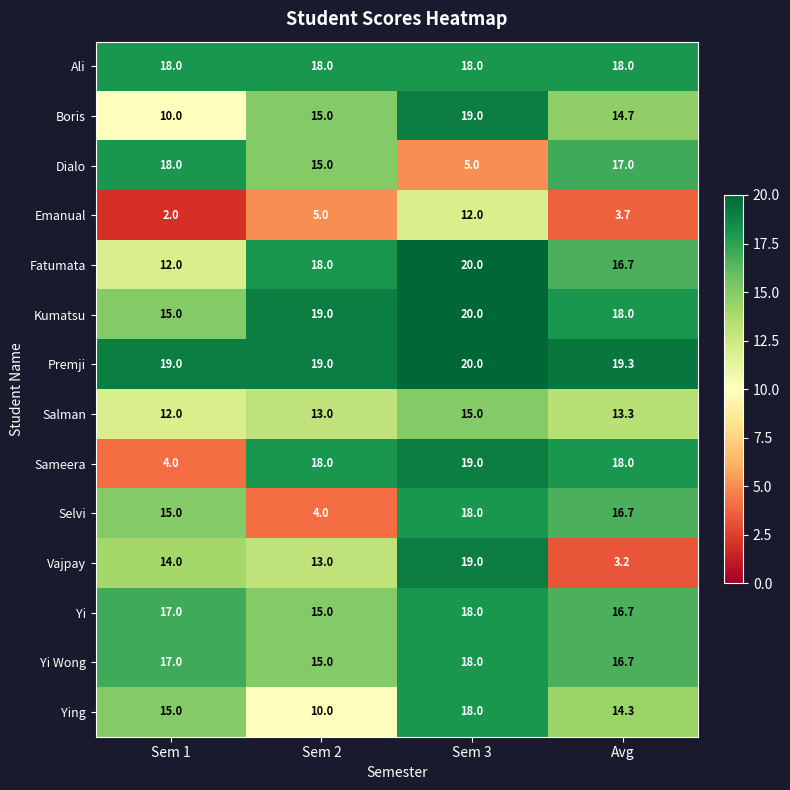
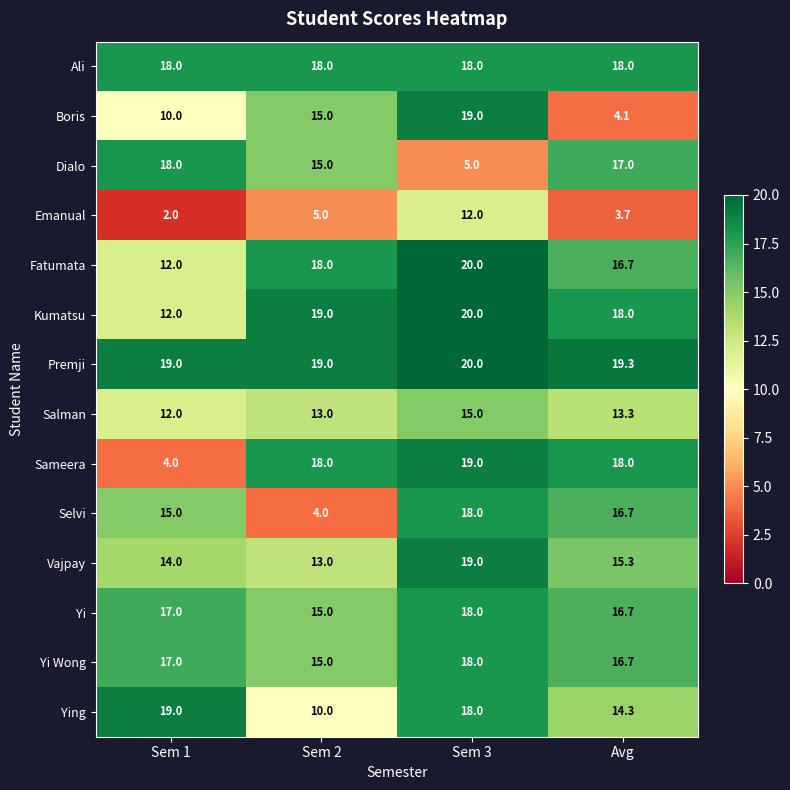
  {
    "Ali": {
      "Sem 1": 18.0,
      "Sem 2": 18.0,
      "Sem 3": 18.0,
      "Avg": 18.0
    },
    "Boris": {
      "Sem 1": 10.0,
      "Sem 2": 15.0,
      "Sem 3": 19.0,
-     "Avg": 14.7
+     "Avg": 4.1
    },
    "Dialo": {
      "Sem 1": 18.0,
      "Sem 2": 15.0,
      "Sem 3": 5.0,
      "Avg": 17.0
    },
    "Emanual": {
      "Sem 1": 2.0,
      "Sem 2": 5.0,
      "Sem 3": 12.0,
      "Avg": 3.7
    },
    "Fatumata": {
      "Sem 1": 12.0,
      "Sem 2": 18.0,
      "Sem 3": 20.0,
      "Avg": 16.7
    },
    "Kumatsu": {
-     "Sem 1": 15.0,
+     "Sem 1": 12.0,
      "Sem 2": 19.0,
      "Sem 3": 20.0,
      "Avg": 18.0
    },
    "Premji": {
      "Sem 1": 19.0,
      "Sem 2": 19.0,
      "Sem 3": 20.0,
      "Avg": 19.3
    },
    "Salman": {
      "Sem 1": 12.0,
      "Sem 2": 13.0,
      "Sem 3": 15.0,
      "Avg": 13.3
    },
    "Sameera": {
      "Sem 1": 4.0,
      "Sem 2": 18.0,
      "Sem 3": 19.0,
      "Avg": 18.0
    },
    "Selvi": {
      "Sem 1": 15.0,
      "Sem 2": 4.0,
      "Sem 3": 18.0,
      "Avg": 16.7
    },
    "Vajpay": {
      "Sem 1": 14.0,
      "Sem 2": 13.0,
      "Sem 3": 19.0,
-     "Avg": 3.2
+     "Avg": 15.3
    },
    "Yi": {
      "Sem 1": 17.0,
      "Sem 2": 15.0,
      "Sem 3": 18.0,
      "Avg": 16.7
    },
    "Yi Wong": {
      "Sem 1": 17.0,
      "Sem 2": 15.0,
      "Sem 3": 18.0,
      "Avg": 16.7
    },
    "Ying": {
-     "Sem 1": 15.0,
+     "Sem 1": 19.0,
      "Sem 2": 10.0,
      "Sem 3": 18.0,
      "Avg": 14.3
    }
  }
